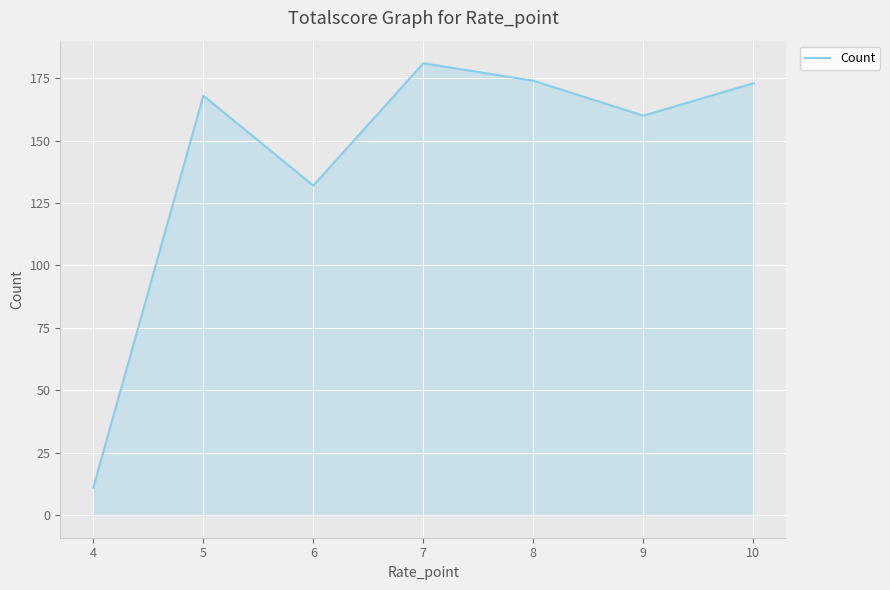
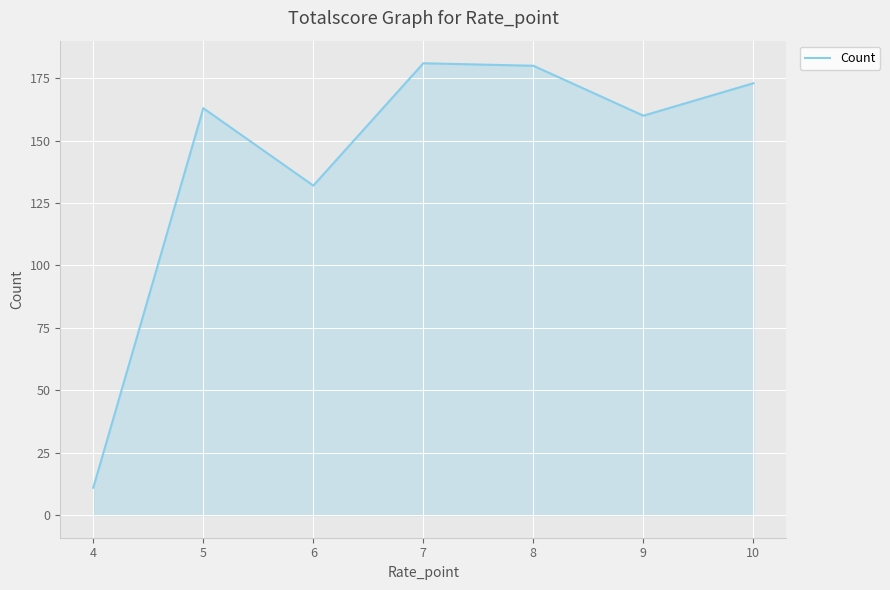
  {
    "4": 11,
-   "5": 168,
+   "5": 163,
    "6": 132,
    "7": 181,
-   "8": 174,
+   "8": 180,
    "9": 160,
    "10": 173
  }
